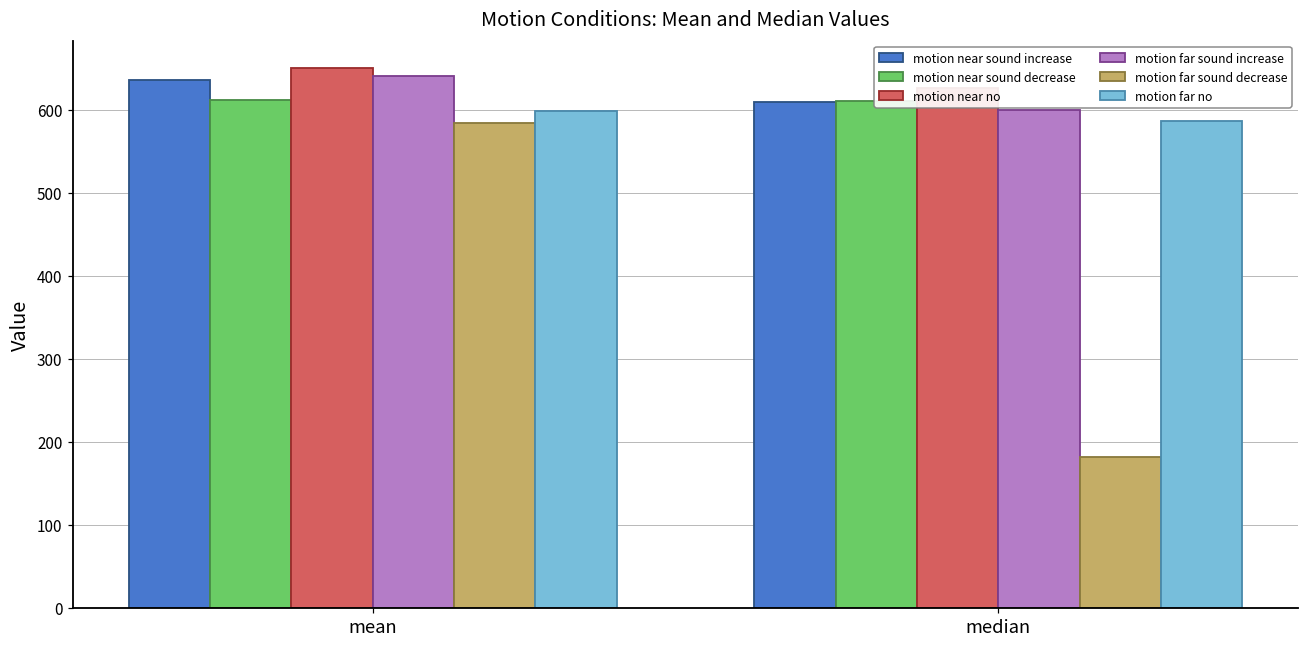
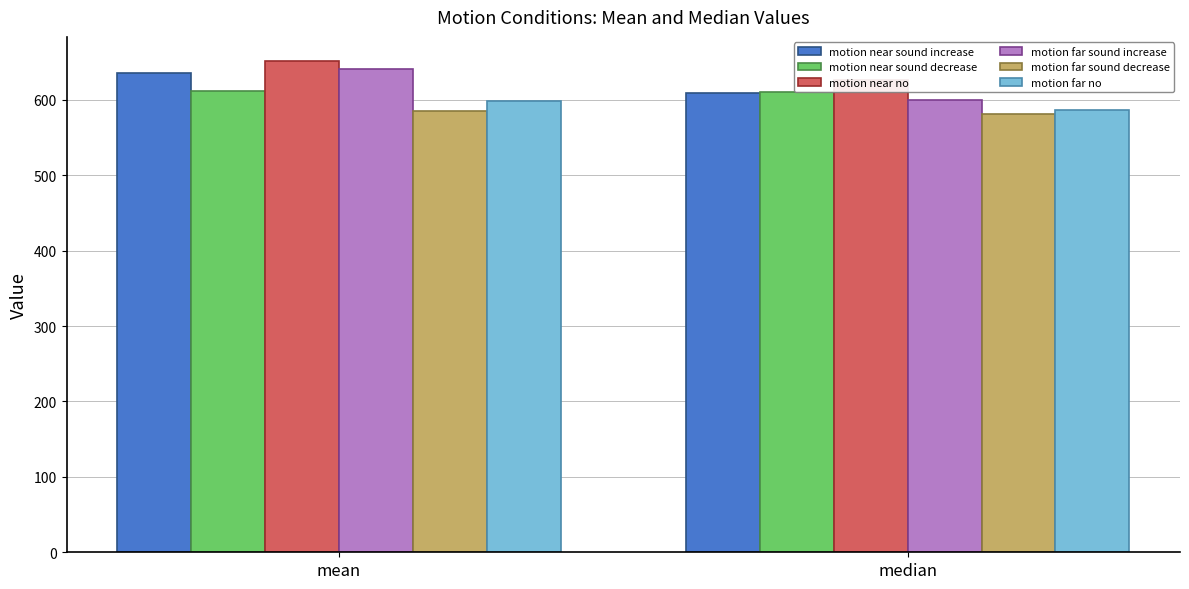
  {
    "motion near sound increase": {
      "mean": 640,
      "median": 610
    },
    "motion near sound decrease": {
      "mean": 610
    },
    "motion near no": {
      "mean": 650
    },
    "motion far sound increase": {
      "mean": 640,
      "median": 600
    },
    "motion far sound decrease": {
      "mean": 580,
-     "median": 180
+     "median": 580
    },
    "motion far no": {
      "mean": 600,
      "median": 590
    }
  }
